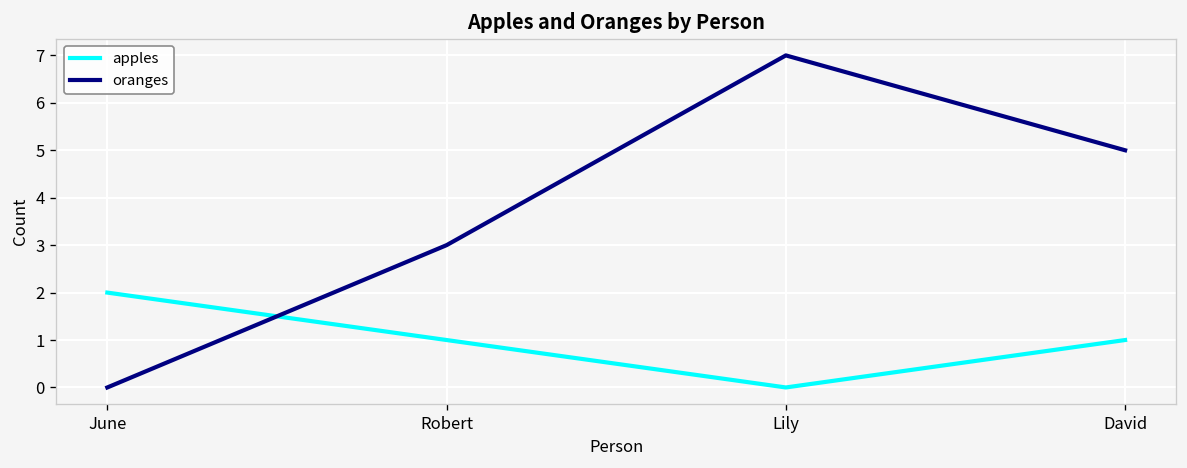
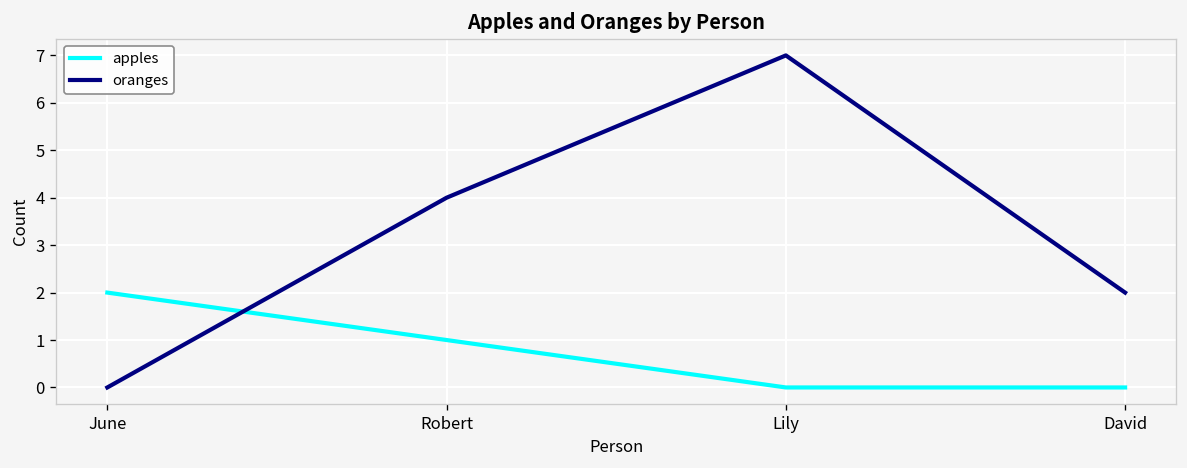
  {
    "apples": {
      "June": 2,
      "Robert": 1,
      "Lily": 0,
-     "David": 1
+     "David": 0
    },
    "oranges": {
      "June": 0,
-     "Robert": 3,
+     "Robert": 4,
      "Lily": 7,
-     "David": 5
+     "David": 2
    }
  }
